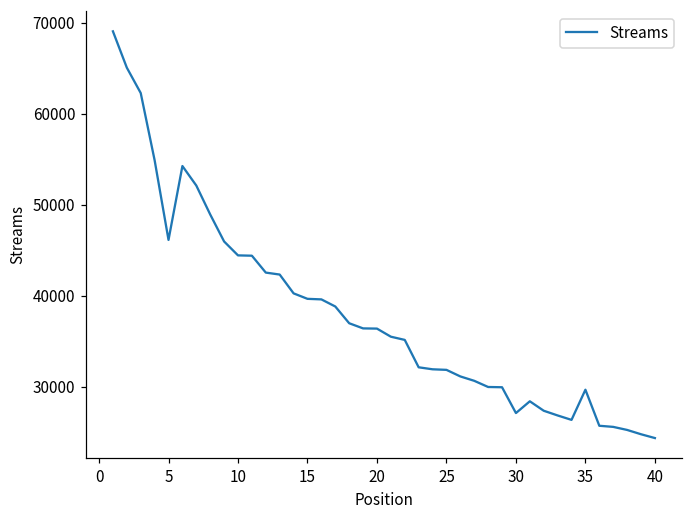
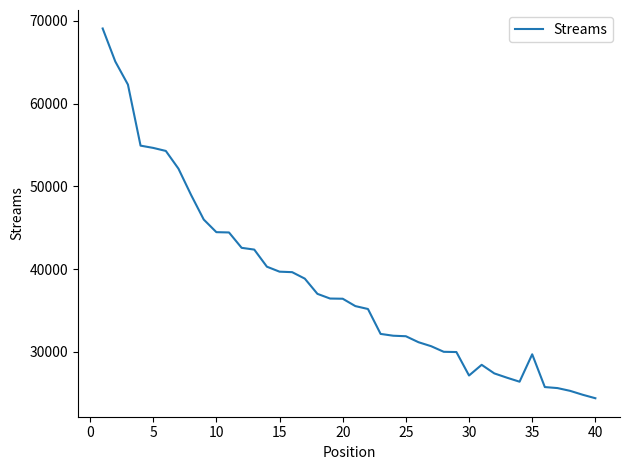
  {
-   "5": 46000,
+   "5": 55000,
    "10": 44000,
    "15": 40000,
    "20": 36000,
    "25": 32000,
    "30": 27000,
    "35": 30000,
    "40": 24000
  }
